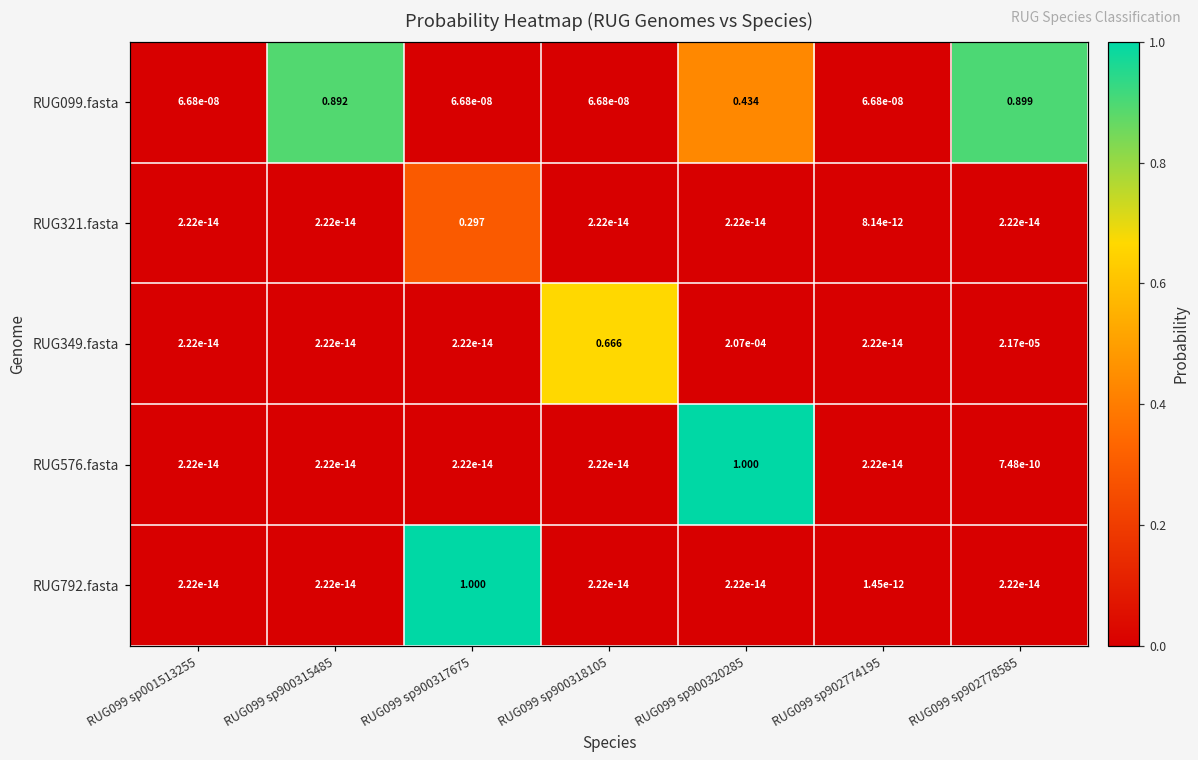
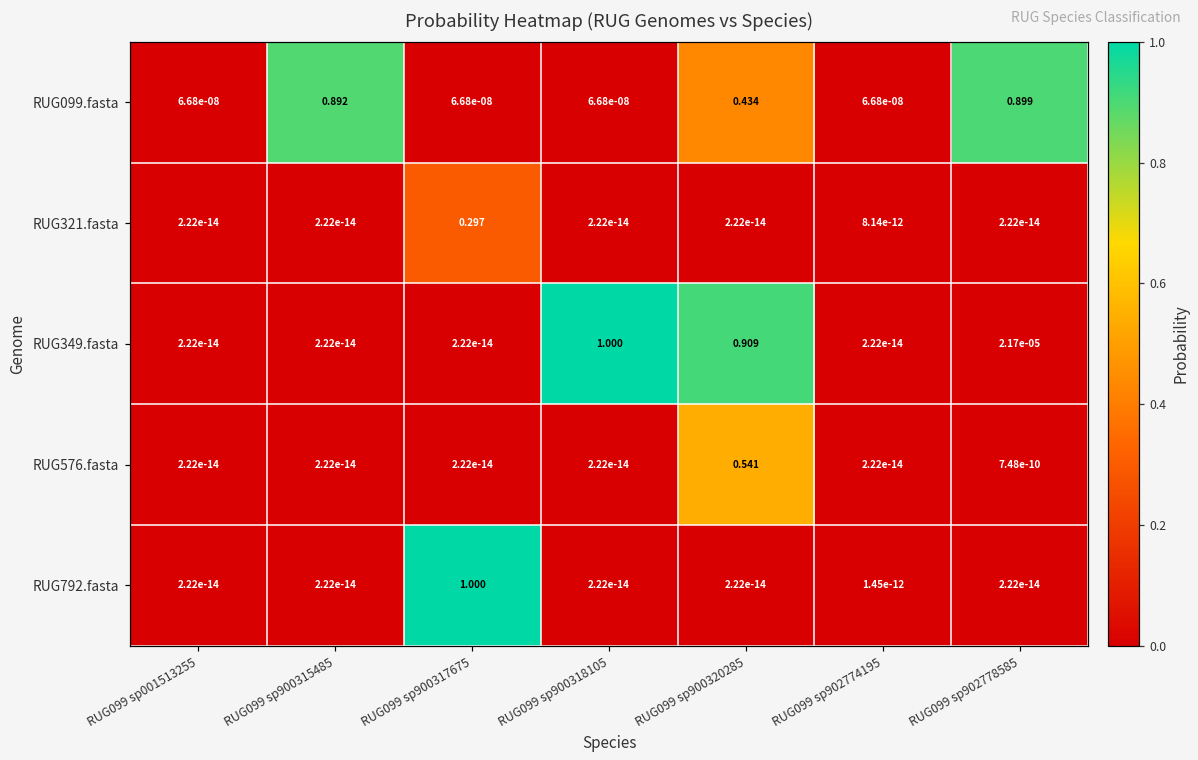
  {
    "RUG099.fasta": {
      "RUG099 sp001513255": "6.68e-08",
      "RUG099 sp900315485": "0.892",
      "RUG099 sp900317675": "6.68e-08",
      "RUG099 sp900318105": "6.68e-08",
      "RUG099 sp900320285": "0.434",
      "RUG099 sp902774195": "6.68e-08",
      "RUG099 sp902778585": "0.899"
    },
    "RUG321.fasta": {
      "RUG099 sp001513255": "2.22e-14",
      "RUG099 sp900315485": "2.22e-14",
      "RUG099 sp900317675": "0.297",
      "RUG099 sp900318105": "2.22e-14",
      "RUG099 sp900320285": "2.22e-14",
      "RUG099 sp902774195": "8.14e-12",
      "RUG099 sp902778585": "2.22e-14"
    },
    "RUG349.fasta": {
      "RUG099 sp001513255": "2.22e-14",
      "RUG099 sp900315485": "2.22e-14",
      "RUG099 sp900317675": "2.22e-14",
-     "RUG099 sp900318105": "0.666",
-     "RUG099 sp900320285": "2.07e-04",
+     "RUG099 sp900318105": "1.000",
+     "RUG099 sp900320285": "0.909",
      "RUG099 sp902774195": "2.22e-14",
      "RUG099 sp902778585": "2.17e-05"
    },
    "RUG576.fasta": {
      "RUG099 sp001513255": "2.22e-14",
      "RUG099 sp900315485": "2.22e-14",
      "RUG099 sp900317675": "2.22e-14",
      "RUG099 sp900318105": "2.22e-14",
-     "RUG099 sp900320285": "1.000",
+     "RUG099 sp900320285": "0.541",
      "RUG099 sp902774195": "2.22e-14",
      "RUG099 sp902778585": "7.48e-10"
    },
    "RUG792.fasta": {
      "RUG099 sp001513255": "2.22e-14",
      "RUG099 sp900315485": "2.22e-14",
      "RUG099 sp900317675": "1.000",
      "RUG099 sp900318105": "2.22e-14",
      "RUG099 sp900320285": "2.22e-14",
      "RUG099 sp902774195": "1.45e-12",
      "RUG099 sp902778585": "2.22e-14"
    }
  }
